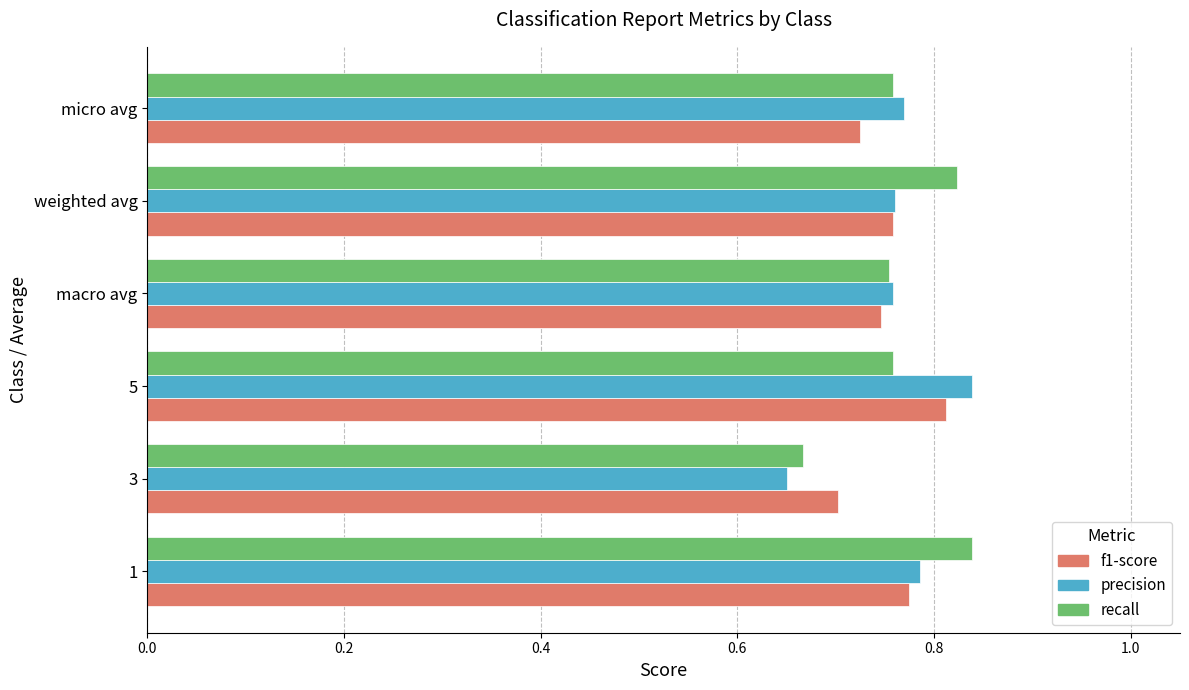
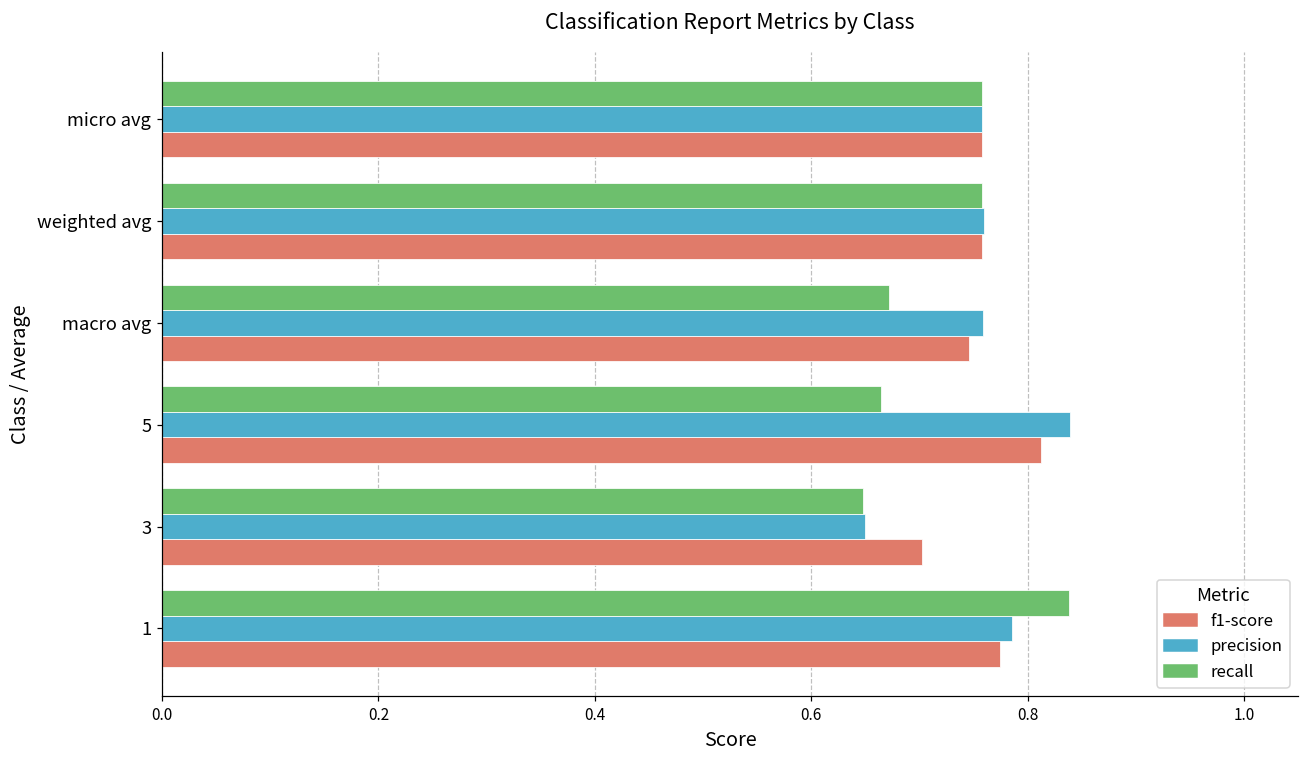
  {
    "f1-score": {
-     "micro avg": 0.73,
+     "micro avg": 0.76,
      "weighted avg": 0.76,
      "macro avg": 0.75,
      "5": 0.81,
      "3": 0.70,
      "1": 0.77
    },
    "precision": {
-     "micro avg": 0.77,
+     "micro avg": 0.76,
      "weighted avg": 0.76,
      "macro avg": 0.76,
      "5": 0.84,
      "3": 0.65,
      "1": 0.79
    },
    "recall": {
      "micro avg": 0.76,
-     "weighted avg": 0.82,
-     "macro avg": 0.75,
-     "5": 0.76,
-     "3": 0.67,
+     "weighted avg": 0.76,
+     "macro avg": 0.67,
+     "5": 0.66,
+     "3": 0.65,
      "1": 0.84
    }
  }
